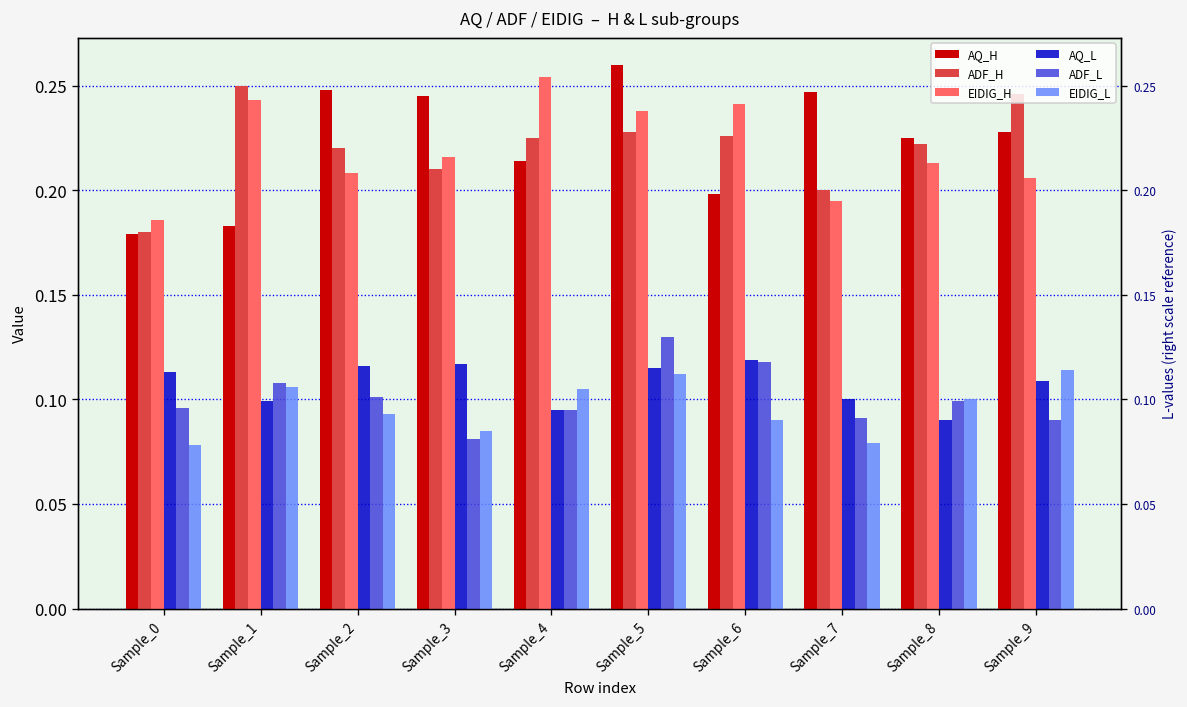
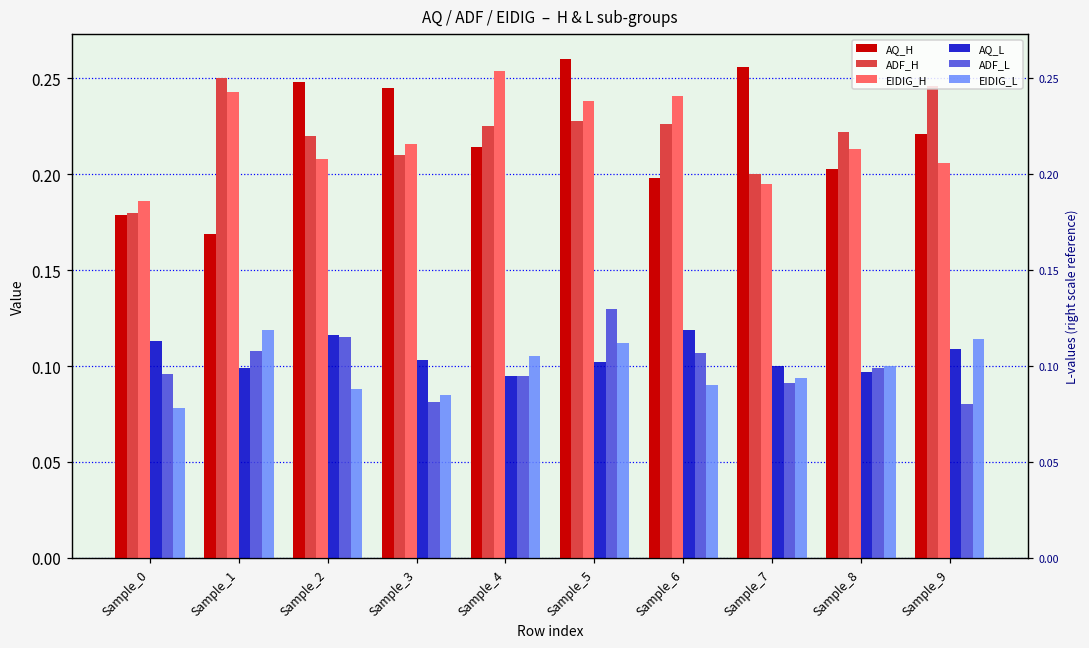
  {
    "AQ_H": {
      "Sample_0": 0.179,
-     "Sample_1": 0.183,
+     "Sample_1": 0.169,
      "Sample_2": 0.248,
      "Sample_3": 0.245,
      "Sample_4": 0.214,
      "Sample_5": 0.260,
      "Sample_6": 0.198,
-     "Sample_7": 0.247,
-     "Sample_8": 0.225,
-     "Sample_9": 0.228
+     "Sample_7": 0.256,
+     "Sample_8": 0.203,
+     "Sample_9": 0.221
    },
    "AQ_L": {
      "Sample_0": 0.113,
      "Sample_1": 0.099,
      "Sample_2": 0.116,
-     "Sample_3": 0.117,
+     "Sample_3": 0.103,
      "Sample_4": 0.095,
-     "Sample_5": 0.115,
+     "Sample_5": 0.102,
      "Sample_6": 0.119,
      "Sample_7": 0.100,
-     "Sample_8": 0.090,
+     "Sample_8": 0.097,
      "Sample_9": 0.109
    },
    "ADF_L": {
      "Sample_0": 0.096,
      "Sample_1": 0.108,
-     "Sample_2": 0.101,
+     "Sample_2": 0.115,
      "Sample_3": 0.081,
      "Sample_4": 0.095,
      "Sample_5": 0.130,
-     "Sample_6": 0.118,
+     "Sample_6": 0.107,
      "Sample_7": 0.091,
      "Sample_8": 0.099,
-     "Sample_9": 0.09
+     "Sample_9": 0.08
    },
    "EIDIG_L": {
      "Sample_0": 0.078,
-     "Sample_1": 0.106,
-     "Sample_2": 0.093,
+     "Sample_1": 0.119,
+     "Sample_2": 0.088,
      "Sample_3": 0.085,
      "Sample_4": 0.105,
      "Sample_5": 0.112,
      "Sample_6": 0.090,
-     "Sample_7": 0.079,
+     "Sample_7": 0.094,
      "Sample_8": 0.100,
      "Sample_9": 0.114
    }
  }
